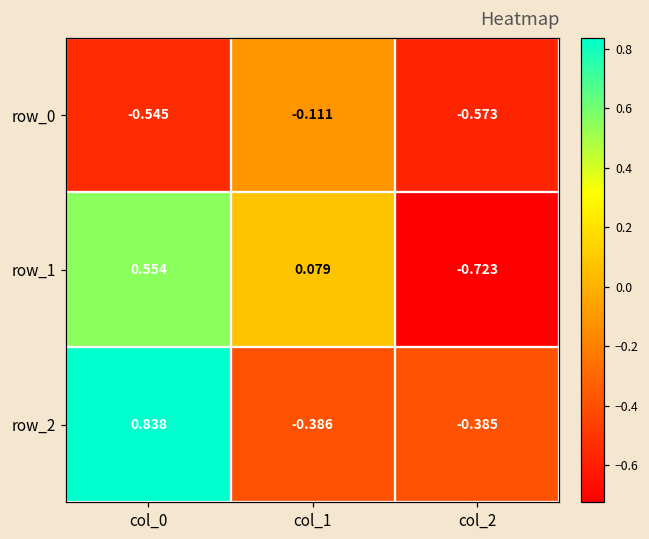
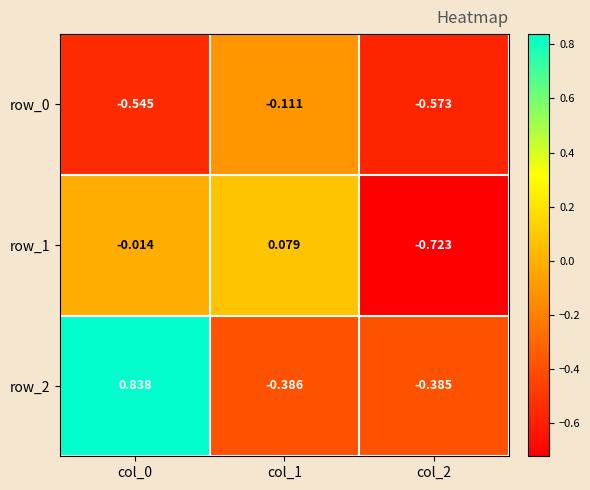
  {
    "row_0": {
      "col_0": -0.545,
      "col_1": -0.111,
      "col_2": -0.573
    },
    "row_1": {
-     "col_0": 0.554,
+     "col_0": -0.014,
      "col_1": 0.079,
      "col_2": -0.723
    },
    "row_2": {
      "col_0": 0.838,
      "col_1": -0.386,
      "col_2": -0.385
    }
  }
